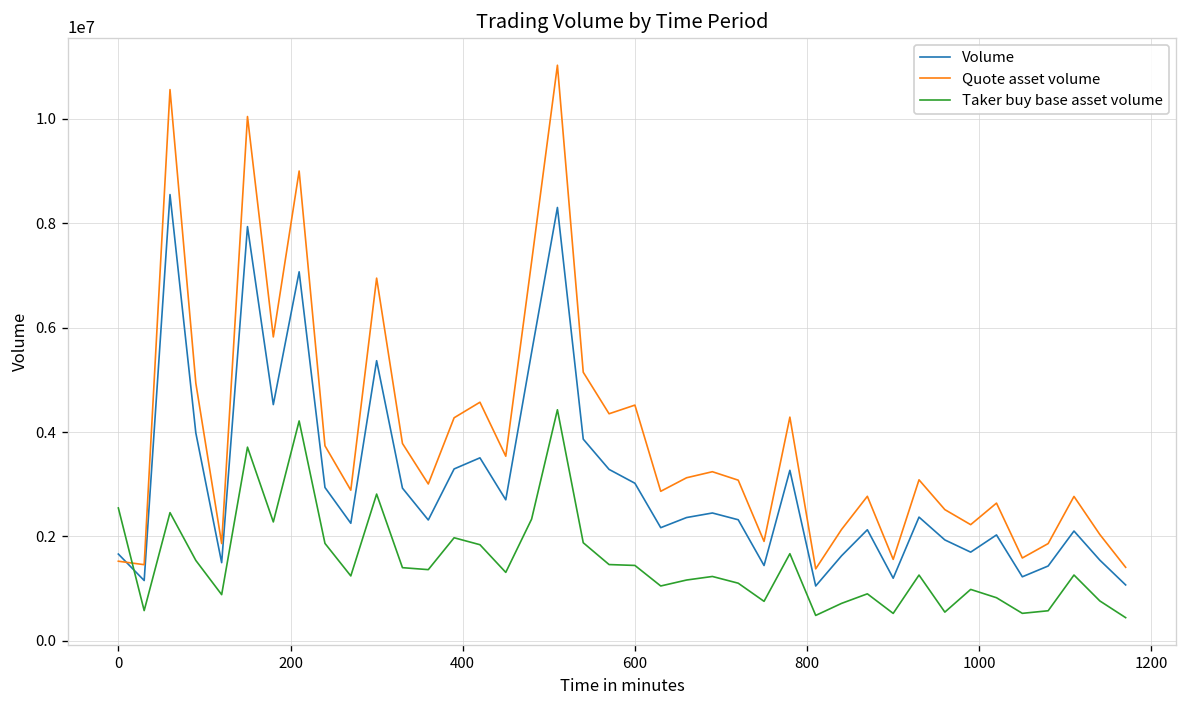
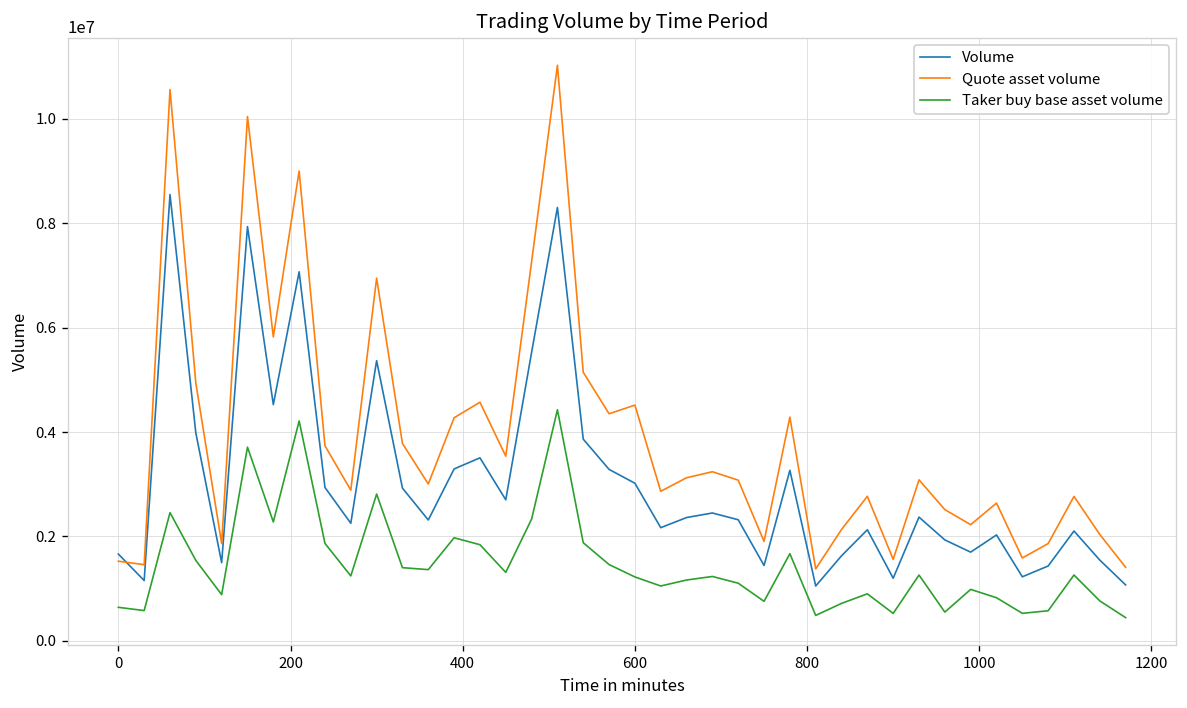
  {
    "Volume": {
      "0": 1700000,
      "600": 3000000
    },
    "Quote asset volume": {
      "0": 1500000,
      "600": 4500000
    },
    "Taker buy base asset volume": {
-     "0": 2500000,
-     "600": 1400000
+     "0": 600000,
+     "600": 1200000
    }
  }
